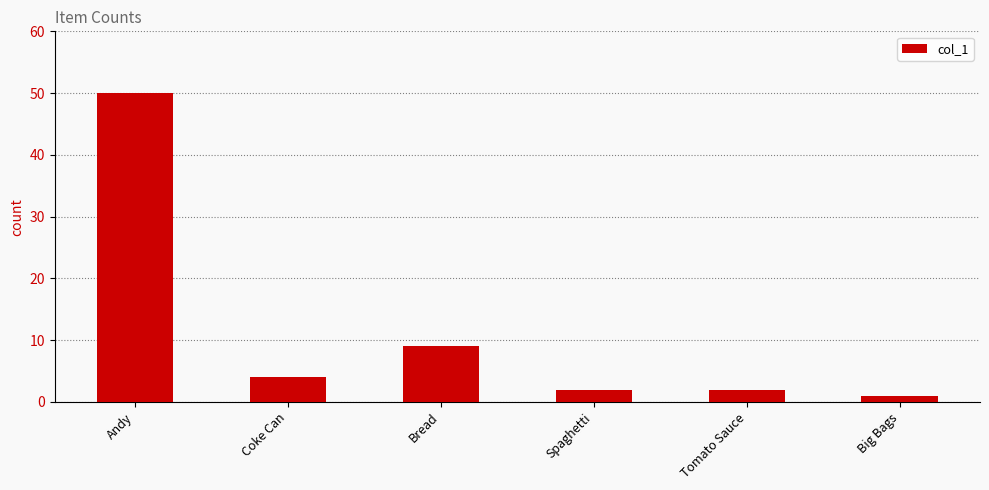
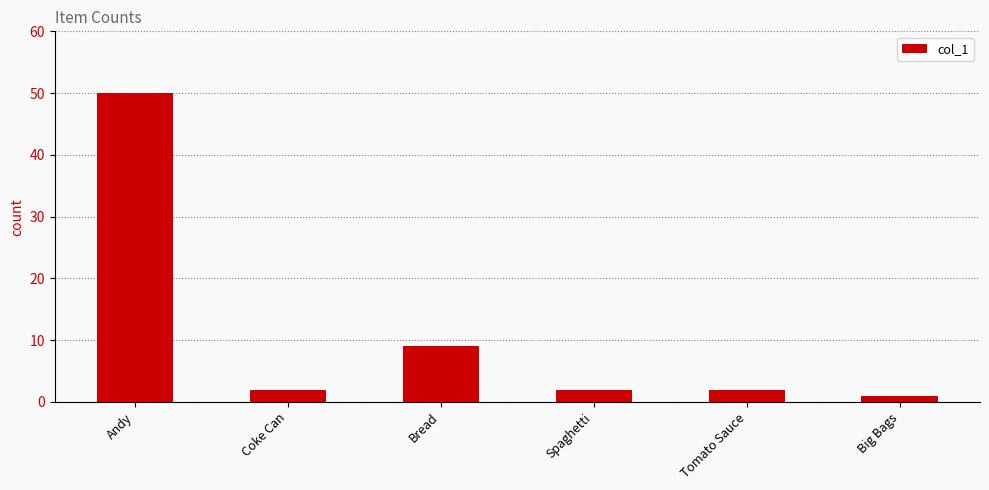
  {
    "Andy": 50,
-   "Coke Can": 4,
+   "Coke Can": 2,
    "Bread": 9,
    "Spaghetti": 2,
    "Tomato Sauce": 2,
    "Big Bags": 1
  }
